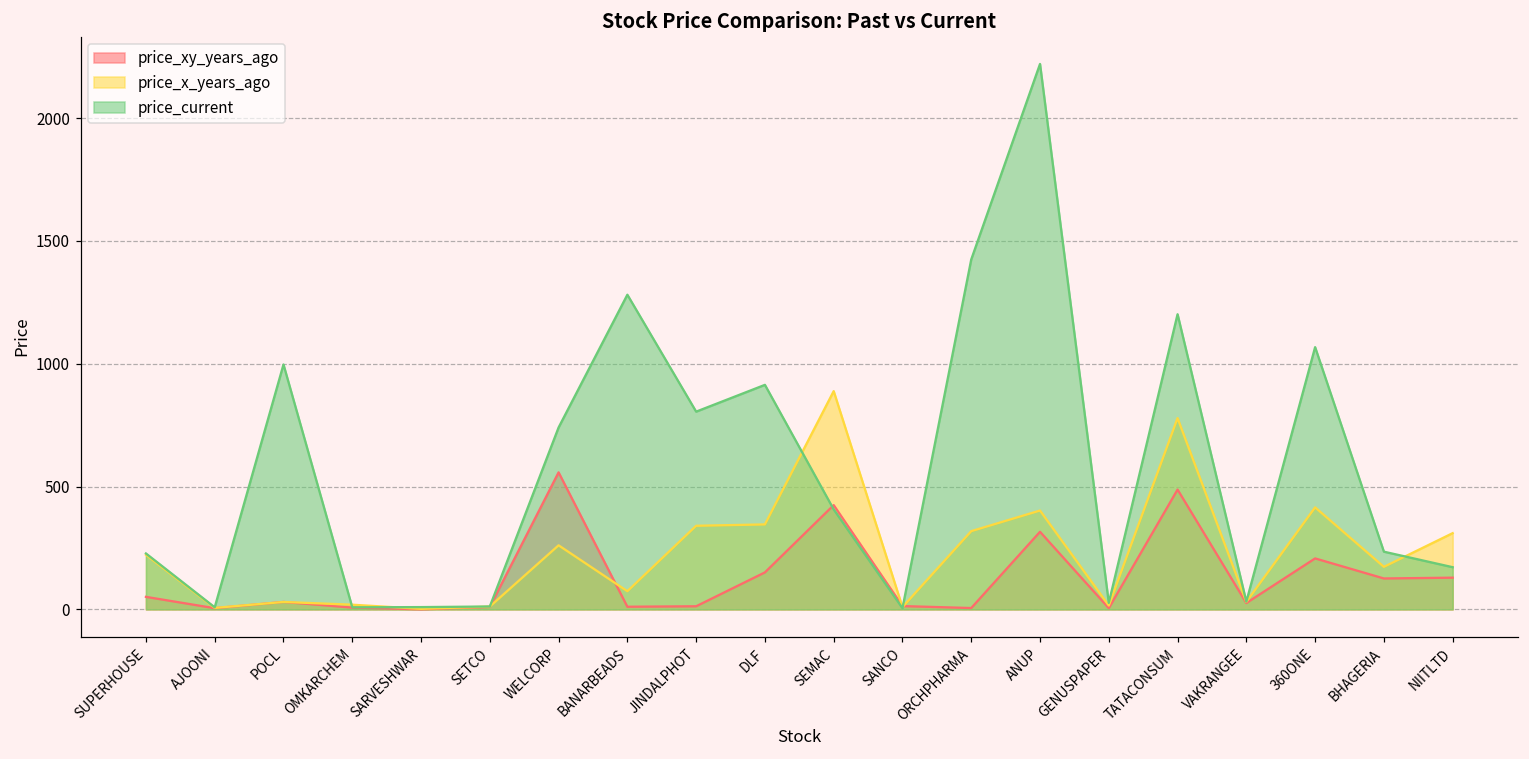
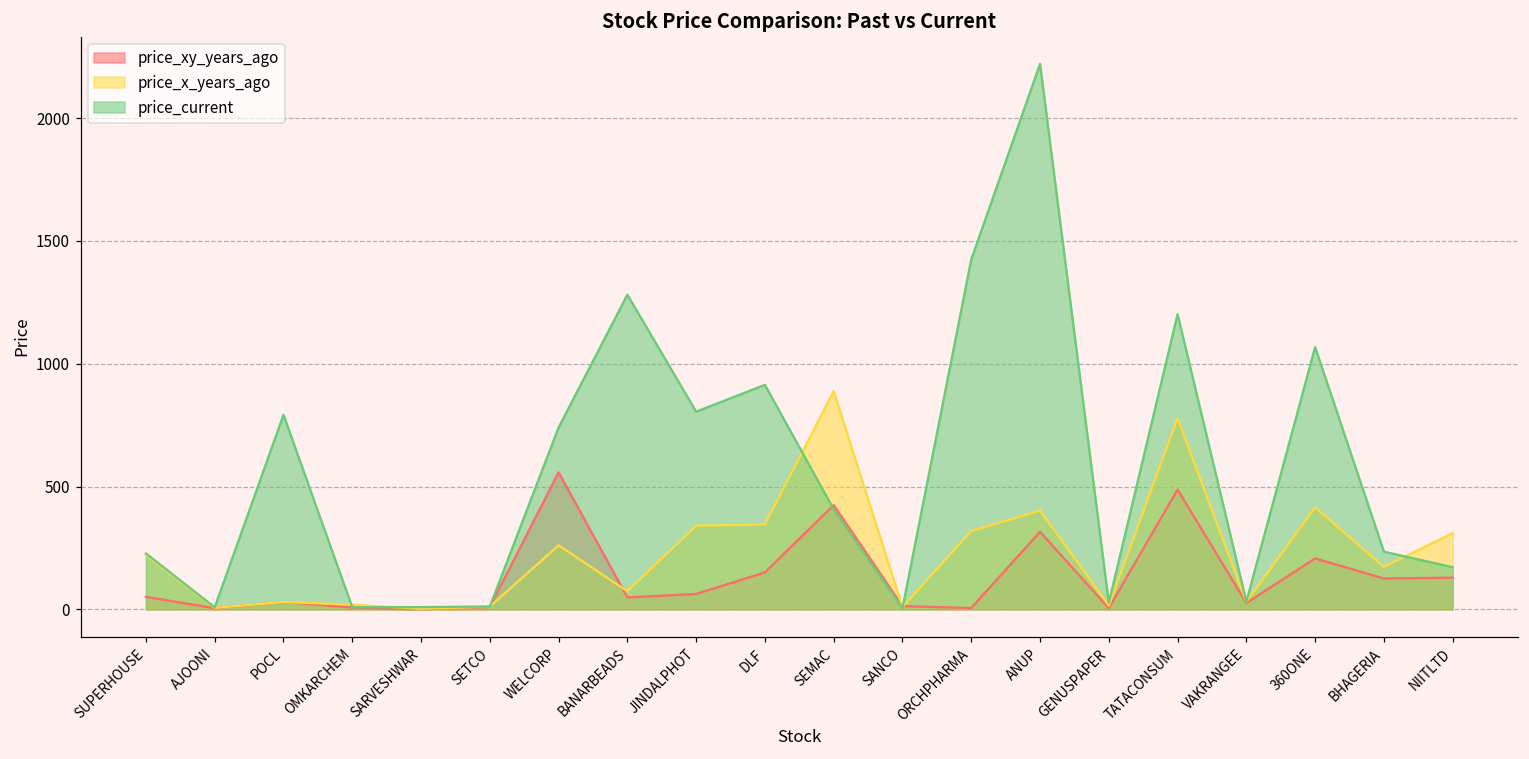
  {
    "price_xy_years_ago": {
      "SUPERHOUSE": 50,
      "WELCORP": 560,
-     "BANARBEADS": 10,
-     "JINDALPHOT": 10,
+     "BANARBEADS": 50,
+     "JINDALPHOT": 60,
      "DLF": 150,
      "SEMAC": 420,
      "ORCHPHARMA": 10,
      "ANUP": 320,
      "TATACONSUM": 490,
      "360ONE": 210,
      "BHAGERIA": 130,
      "NIITLTD": 130
    },
    "price_x_years_ago": {
      "WELCORP": 260,
      "BANARBEADS": 70,
      "JINDALPHOT": 340,
      "DLF": 350,
      "SEMAC": 890,
      "ORCHPHARMA": 320,
      "ANUP": 400,
      "TATACONSUM": 780,
      "360ONE": 420,
      "BHAGERIA": 170,
      "NIITLTD": 310
    },
    "price_current": {
-     "POCL": 1000,
+     "POCL": 790,
      "WELCORP": 740,
      "BANARBEADS": 1280,
      "JINDALPHOT": 810,
      "DLF": 910,
      "SEMAC": 410,
      "ORCHPHARMA": 1420,
      "ANUP": 2220,
      "TATACONSUM": 1200,
      "360ONE": 1070,
      "BHAGERIA": 230,
      "NIITLTD": 170
    }
  }
